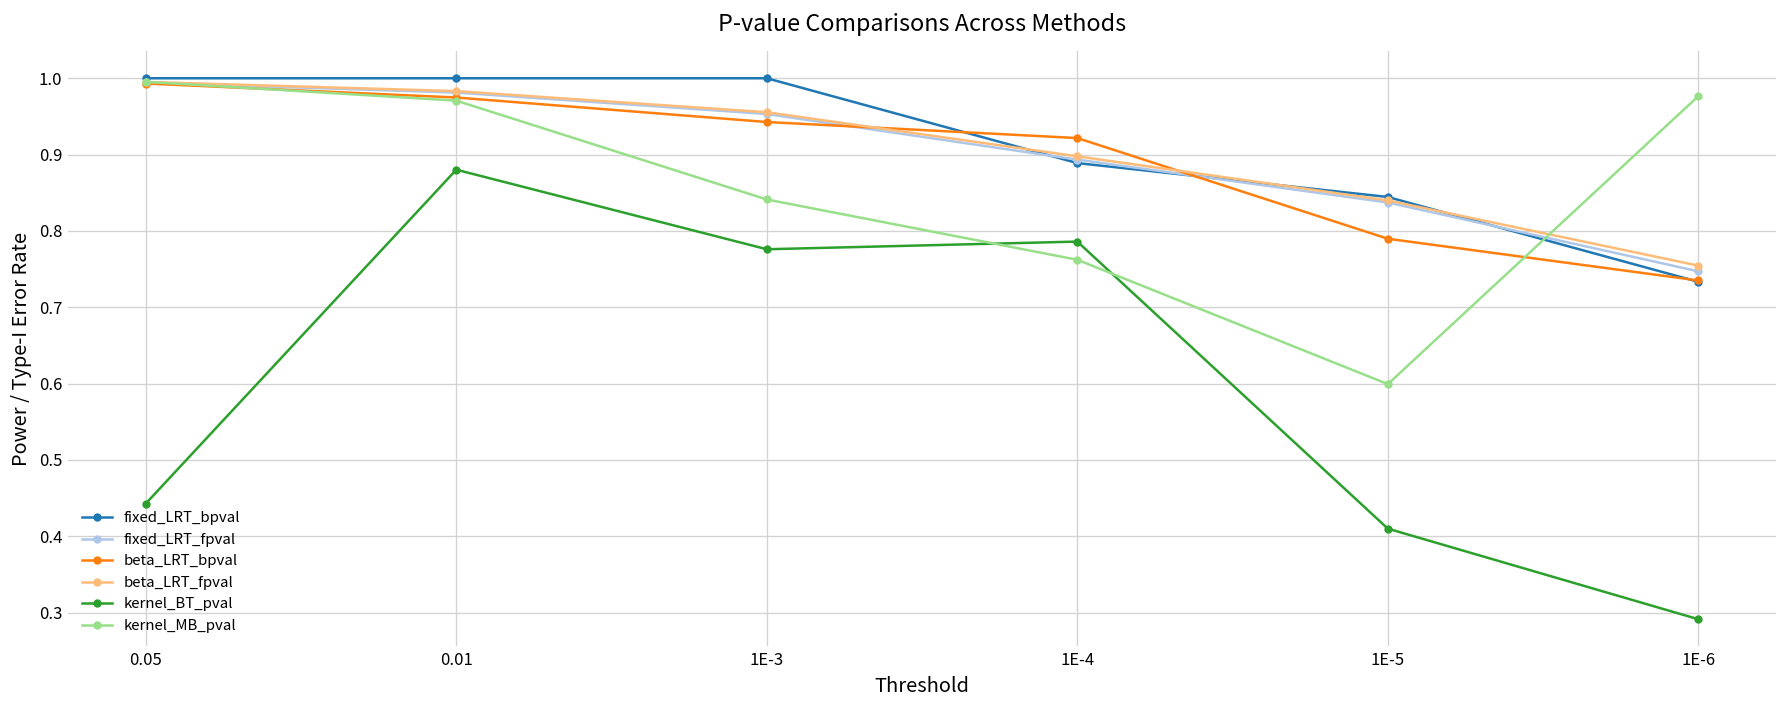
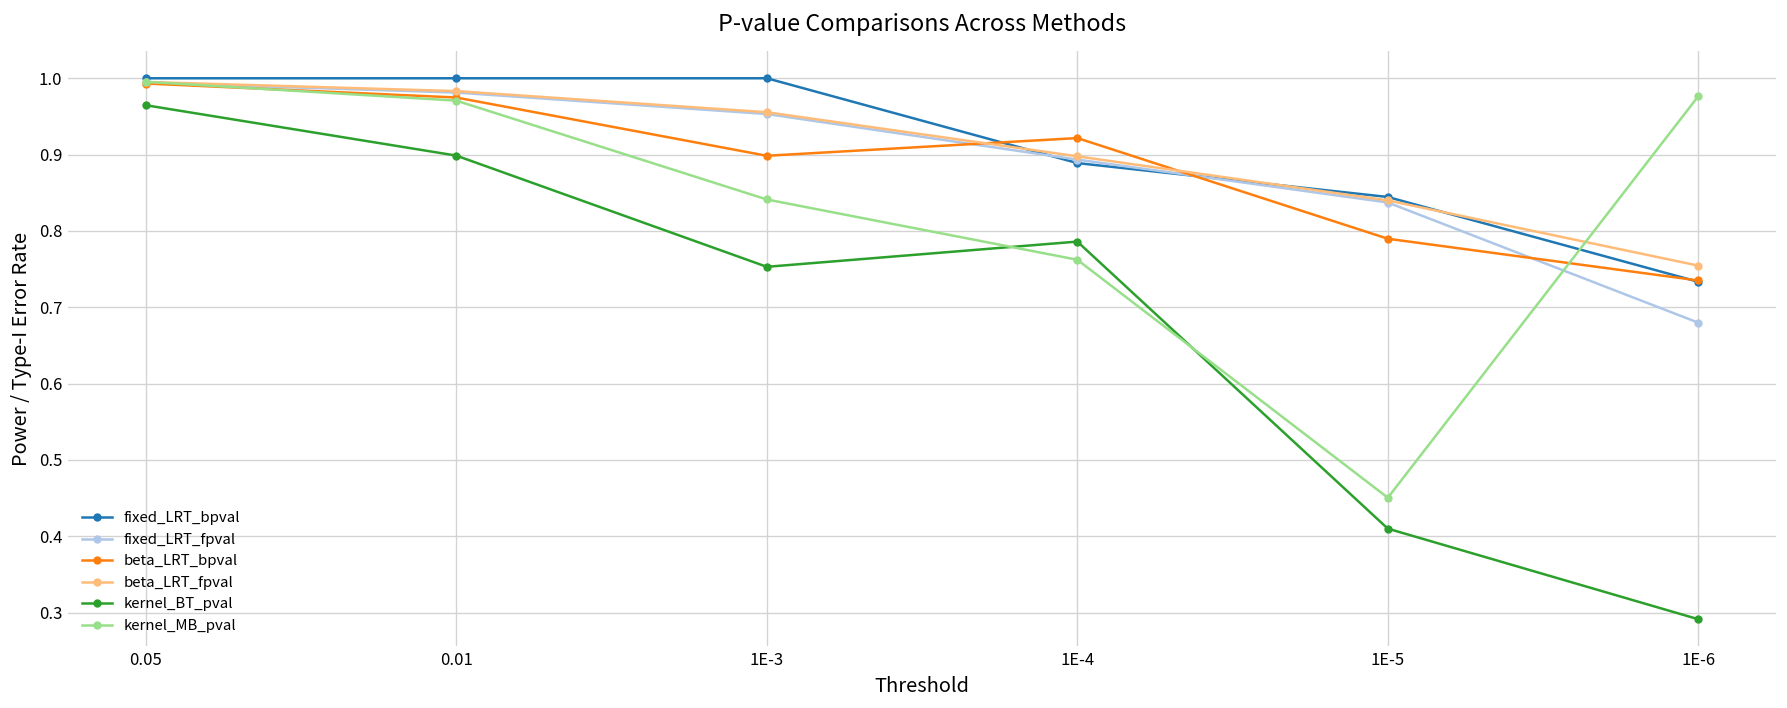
  {
    "fixed_LRT_bpval": {
      "0.05": 1.00,
      "0.01": 1.00,
      "1E-3": 1.00,
      "1E-4": 0.89,
      "1E-5": 0.84
    },
    "fixed_LRT_fpval": {
      "1E-4": 0.89,
-     "1E-6": 0.75
+     "1E-6": 0.68
    },
    "beta_LRT_bpval": {
      "0.01": 0.97,
-     "1E-3": 0.94,
+     "1E-3": 0.90,
      "1E-4": 0.92,
      "1E-5": 0.79
    },
    "beta_LRT_fpval": {
      "1E-4": 0.90,
      "1E-6": 0.75
    },
    "kernel_BT_pval": {
-     "0.05": 0.44,
-     "0.01": 0.88,
-     "1E-3": 0.78,
+     "0.05": 0.96,
+     "0.01": 0.90,
+     "1E-3": 0.75,
      "1E-4": 0.79,
      "1E-5": 0.41,
      "1E-6": 0.29
    },
    "kernel_MB_pval": {
      "0.01": 0.97,
      "1E-3": 0.84,
      "1E-4": 0.76,
-     "1E-5": 0.60,
+     "1E-5": 0.45,
      "1E-6": 0.98
    }
  }
